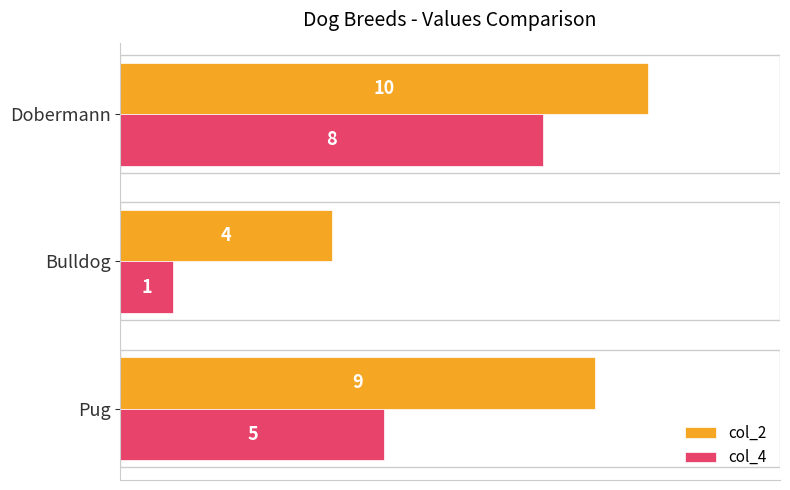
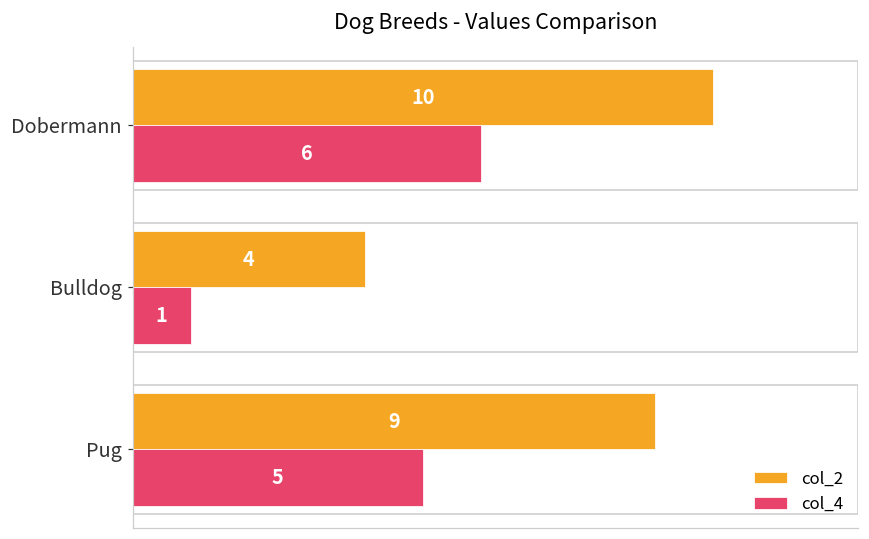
  {
    "col_2": {
      "Dobermann": 10,
      "Bulldog": 4,
      "Pug": 9
    },
    "col_4": {
-     "Dobermann": 8,
+     "Dobermann": 6,
      "Bulldog": 1,
      "Pug": 5
    }
  }
